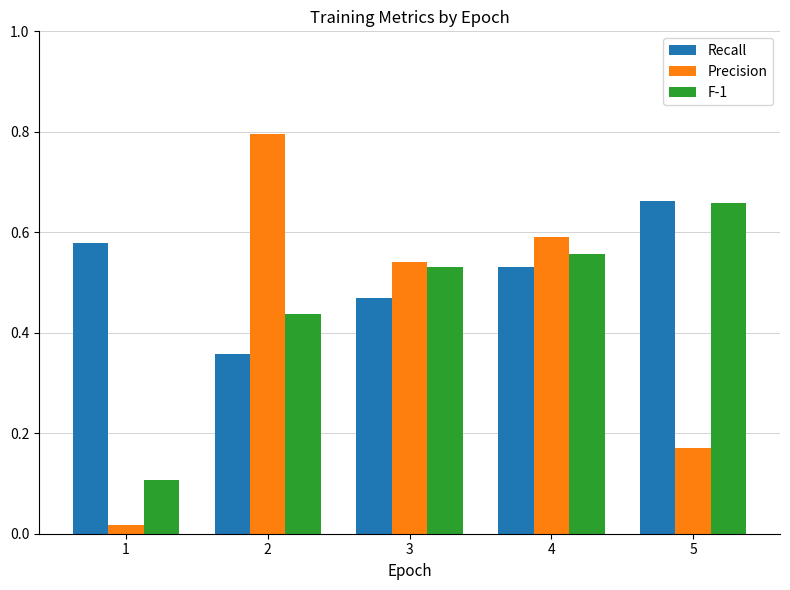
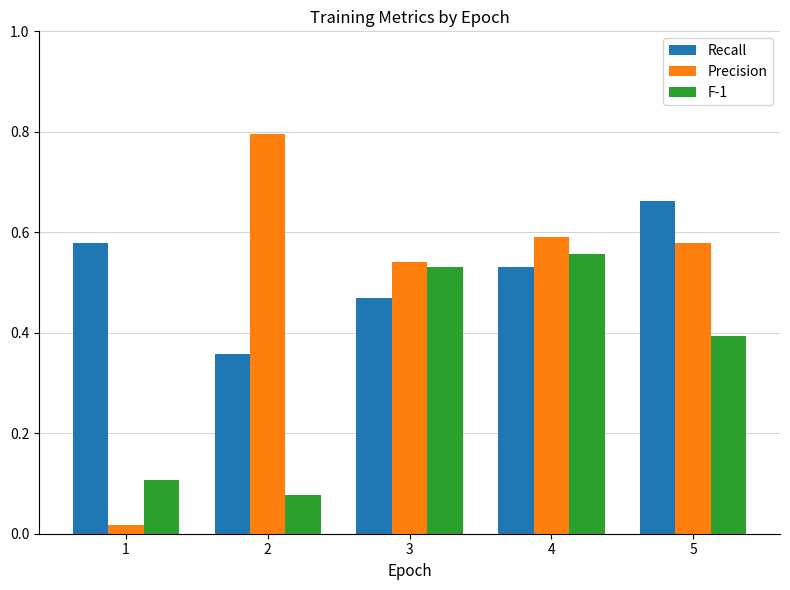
  {
    "Recall": {
      "1": 0.58,
      "2": 0.36,
      "3": 0.47,
      "4": 0.53,
      "5": 0.66
    },
    "Precision": {
      "1": 0.02,
      "2": 0.80,
      "3": 0.54,
      "4": 0.59,
-     "5": 0.17
+     "5": 0.58
    },
    "F-1": {
      "1": 0.11,
-     "2": 0.44,
+     "2": 0.08,
      "3": 0.53,
      "4": 0.56,
-     "5": 0.66
+     "5": 0.39
    }
  }
